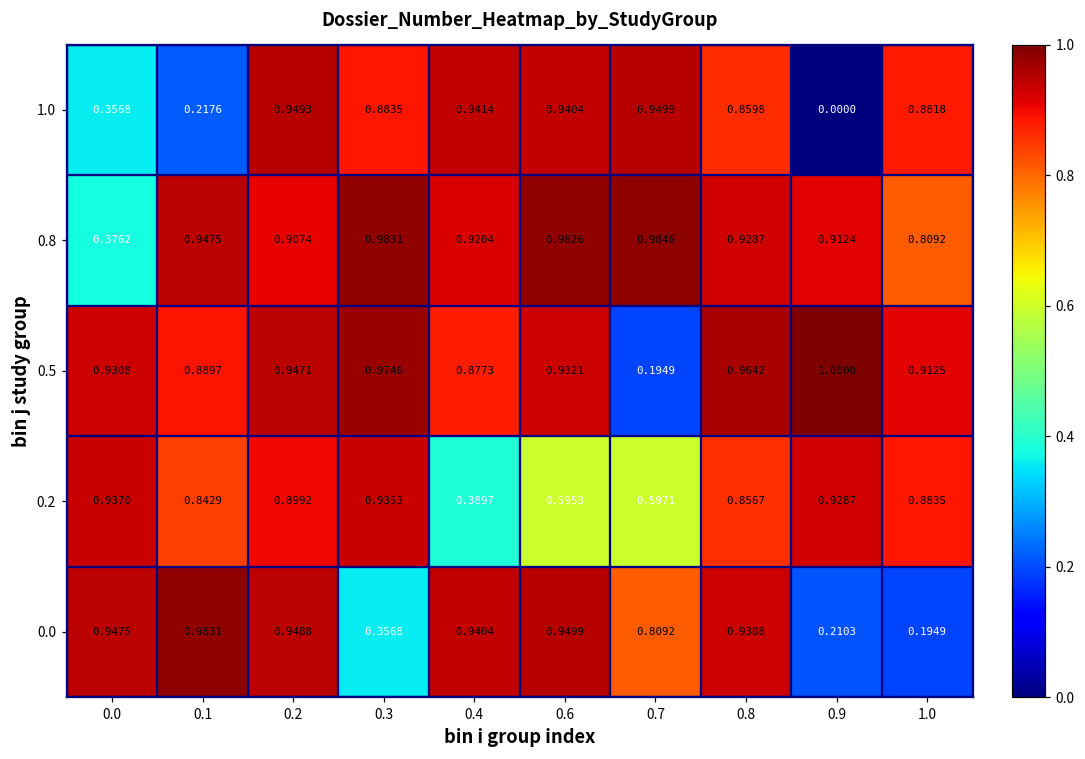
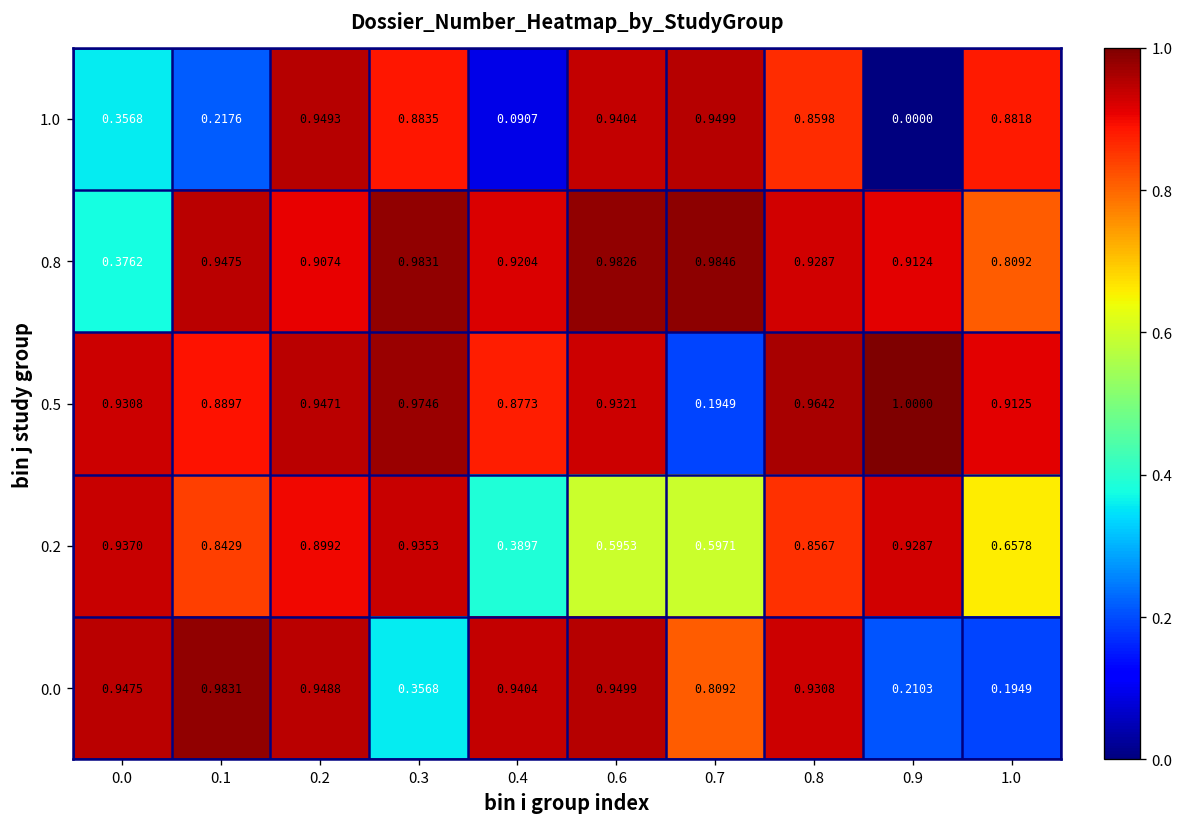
  {
    "1.0": {
      "0.0": 0.3568,
      "0.1": 0.2176,
      "0.2": 0.9493,
      "0.3": 0.8835,
-     "0.4": 0.9414,
+     "0.4": 0.0907,
      "0.6": 0.9404,
      "0.7": 0.9499,
      "0.8": 0.8598,
      "0.9": 0.0000,
      "1.0": 0.8818
    },
    "0.8": {
      "0.0": 0.3762,
      "0.1": 0.9475,
      "0.2": 0.9074,
      "0.3": 0.9831,
      "0.4": 0.9204,
      "0.6": 0.9826,
      "0.7": 0.9846,
      "0.8": 0.9287,
      "0.9": 0.9124,
      "1.0": 0.8092
    },
    "0.5": {
      "0.0": 0.9308,
      "0.1": 0.8897,
      "0.2": 0.9471,
      "0.3": 0.9746,
      "0.4": 0.8773,
      "0.6": 0.9321,
      "0.7": 0.1949,
      "0.8": 0.9642,
      "0.9": 1.0000,
      "1.0": 0.9125
    },
    "0.2": {
      "0.0": 0.9370,
      "0.1": 0.8429,
      "0.2": 0.8992,
      "0.3": 0.9353,
      "0.4": 0.3897,
      "0.6": 0.5953,
      "0.7": 0.5971,
      "0.8": 0.8567,
      "0.9": 0.9287,
-     "1.0": 0.8835
+     "1.0": 0.6578
    },
    "0.0": {
      "0.0": 0.9475,
      "0.1": 0.9831,
      "0.2": 0.9488,
      "0.3": 0.3568,
      "0.4": 0.9404,
      "0.6": 0.9499,
      "0.7": 0.8092,
      "0.8": 0.9308,
      "0.9": 0.2103,
      "1.0": 0.1949
    }
  }
